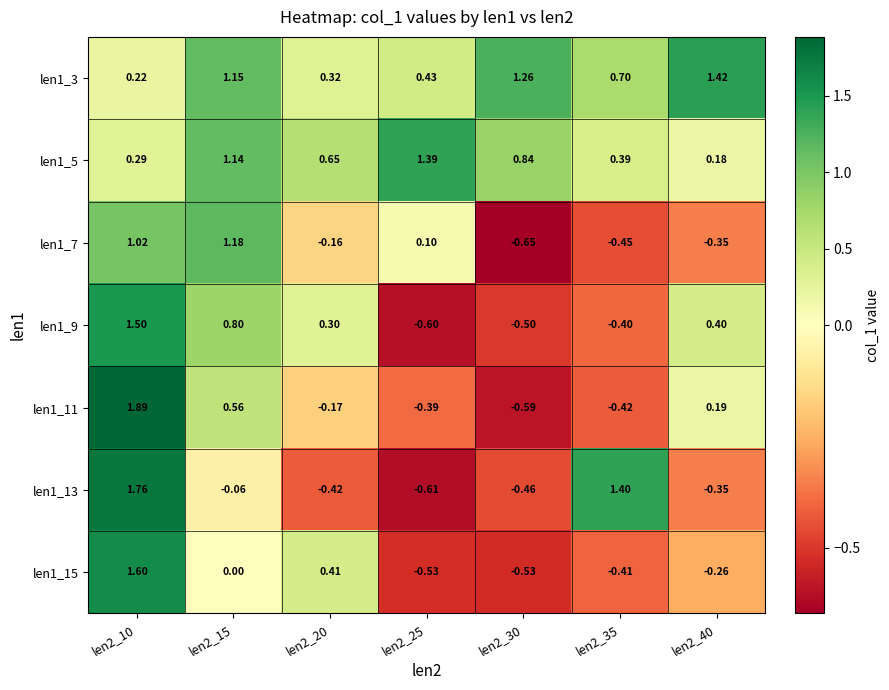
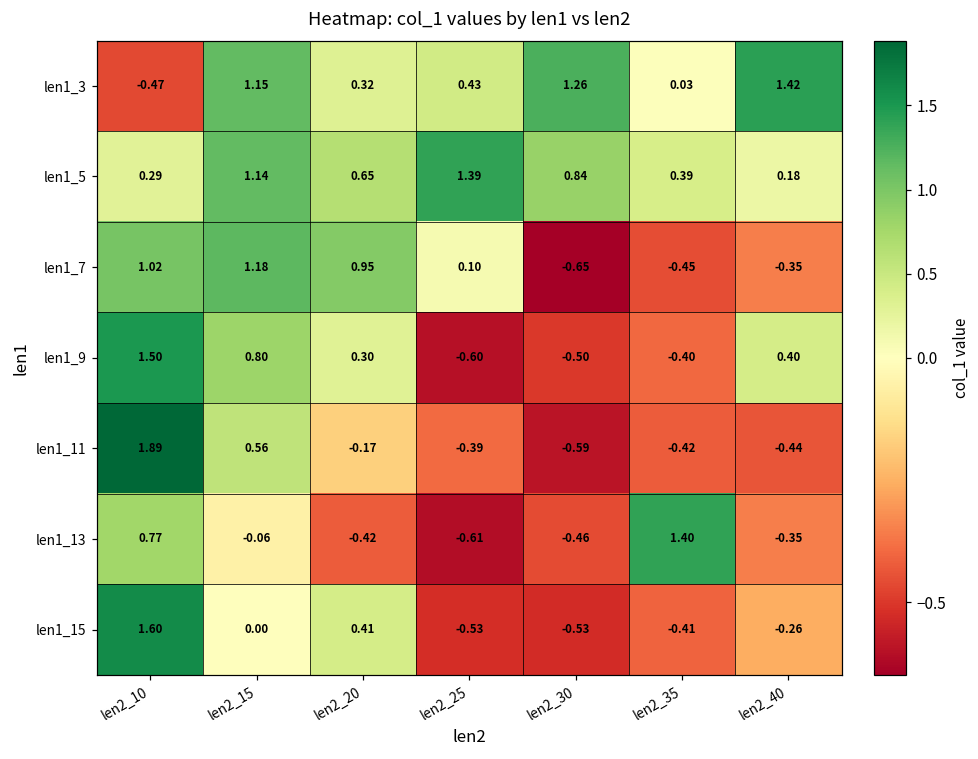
  {
    "len1_3": {
-     "len2_10": 0.22,
+     "len2_10": -0.47,
      "len2_15": 1.15,
      "len2_20": 0.32,
      "len2_25": 0.43,
      "len2_30": 1.26,
-     "len2_35": 0.70,
+     "len2_35": 0.03,
      "len2_40": 1.42
    },
    "len1_5": {
      "len2_10": 0.29,
      "len2_15": 1.14,
      "len2_20": 0.65,
      "len2_25": 1.39,
      "len2_30": 0.84,
      "len2_35": 0.39,
      "len2_40": 0.18
    },
    "len1_7": {
      "len2_10": 1.02,
      "len2_15": 1.18,
-     "len2_20": -0.16,
+     "len2_20": 0.95,
      "len2_25": 0.10,
      "len2_30": -0.65,
      "len2_35": -0.45,
      "len2_40": -0.35
    },
    "len1_9": {
      "len2_10": 1.50,
      "len2_15": 0.80,
      "len2_20": 0.30,
      "len2_25": -0.60,
      "len2_30": -0.50,
      "len2_35": -0.40,
      "len2_40": 0.40
    },
    "len1_11": {
      "len2_10": 1.89,
      "len2_15": 0.56,
      "len2_20": -0.17,
      "len2_25": -0.39,
      "len2_30": -0.59,
      "len2_35": -0.42,
-     "len2_40": 0.19
+     "len2_40": -0.44
    },
    "len1_13": {
-     "len2_10": 1.76,
+     "len2_10": 0.77,
      "len2_15": -0.06,
      "len2_20": -0.42,
      "len2_25": -0.61,
      "len2_30": -0.46,
      "len2_35": 1.40,
      "len2_40": -0.35
    },
    "len1_15": {
      "len2_10": 1.60,
      "len2_15": 0.00,
      "len2_20": 0.41,
      "len2_25": -0.53,
      "len2_30": -0.53,
      "len2_35": -0.41,
      "len2_40": -0.26
    }
  }
